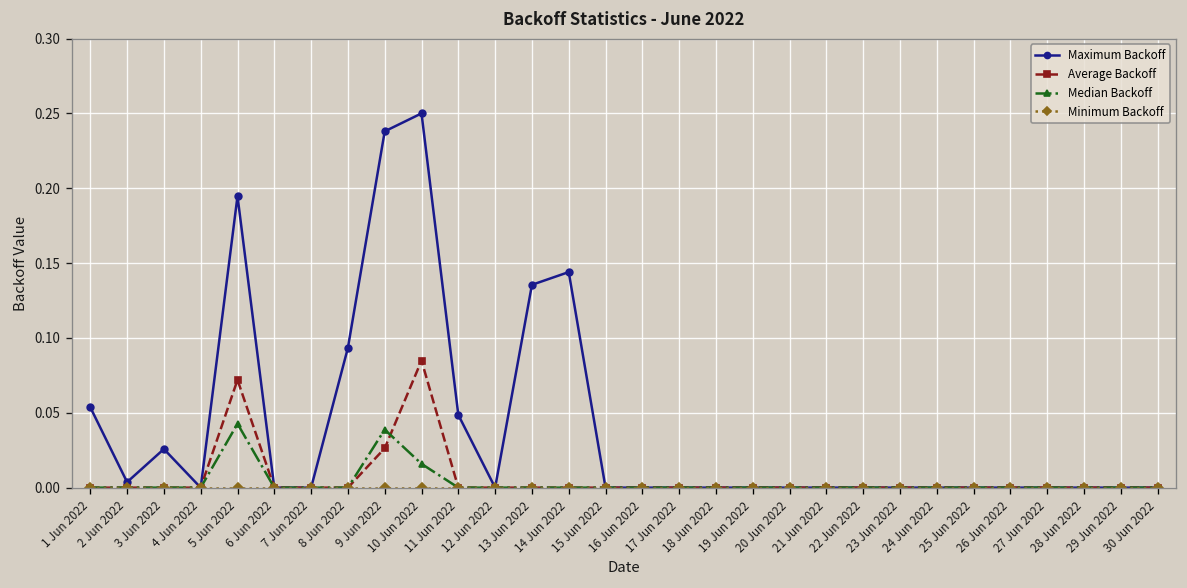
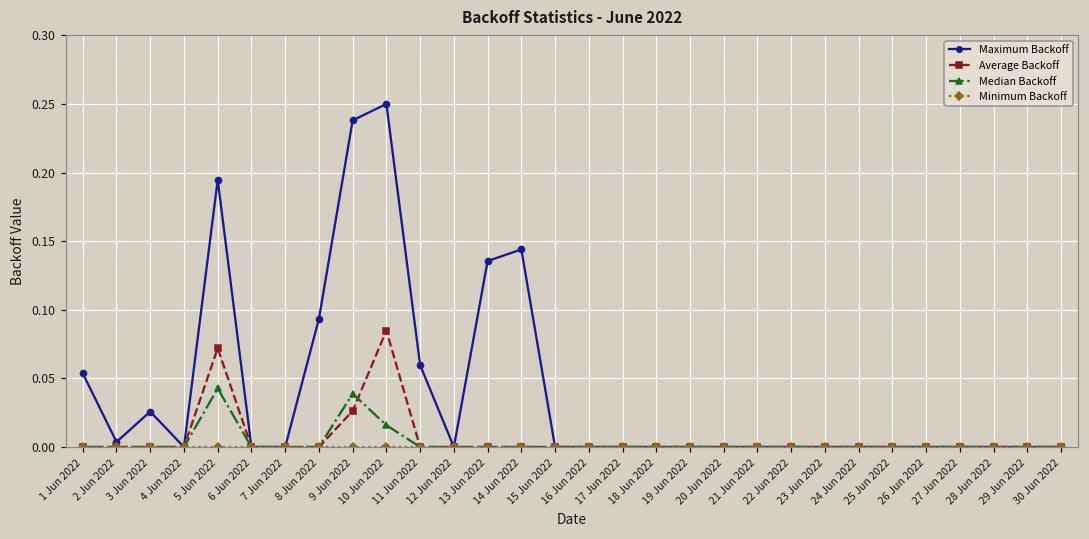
  {
    "Maximum Backoff": {
      "1 Jun 2022": 0.054,
      "2 Jun 2022": 0.004,
      "3 Jun 2022": 0.026,
      "5 Jun 2022": 0.195,
      "8 Jun 2022": 0.093,
      "9 Jun 2022": 0.238,
      "10 Jun 2022": 0.250,
-     "11 Jun 2022": 0.049,
+     "11 Jun 2022": 0.060,
      "13 Jun 2022": 0.136,
      "14 Jun 2022": 0.144
    },
    "Average Backoff": {
      "5 Jun 2022": 0.072,
      "9 Jun 2022": 0.026,
      "10 Jun 2022": 0.085
    },
    "Median Backoff": {
      "5 Jun 2022": 0.043,
      "9 Jun 2022": 0.039,
      "10 Jun 2022": 0.016
    },
    "Minimum Backoff": {
      "5 Jun 2022": 0.000,
      "9 Jun 2022": 0.000,
      "10 Jun 2022": 0.000
    }
  }
